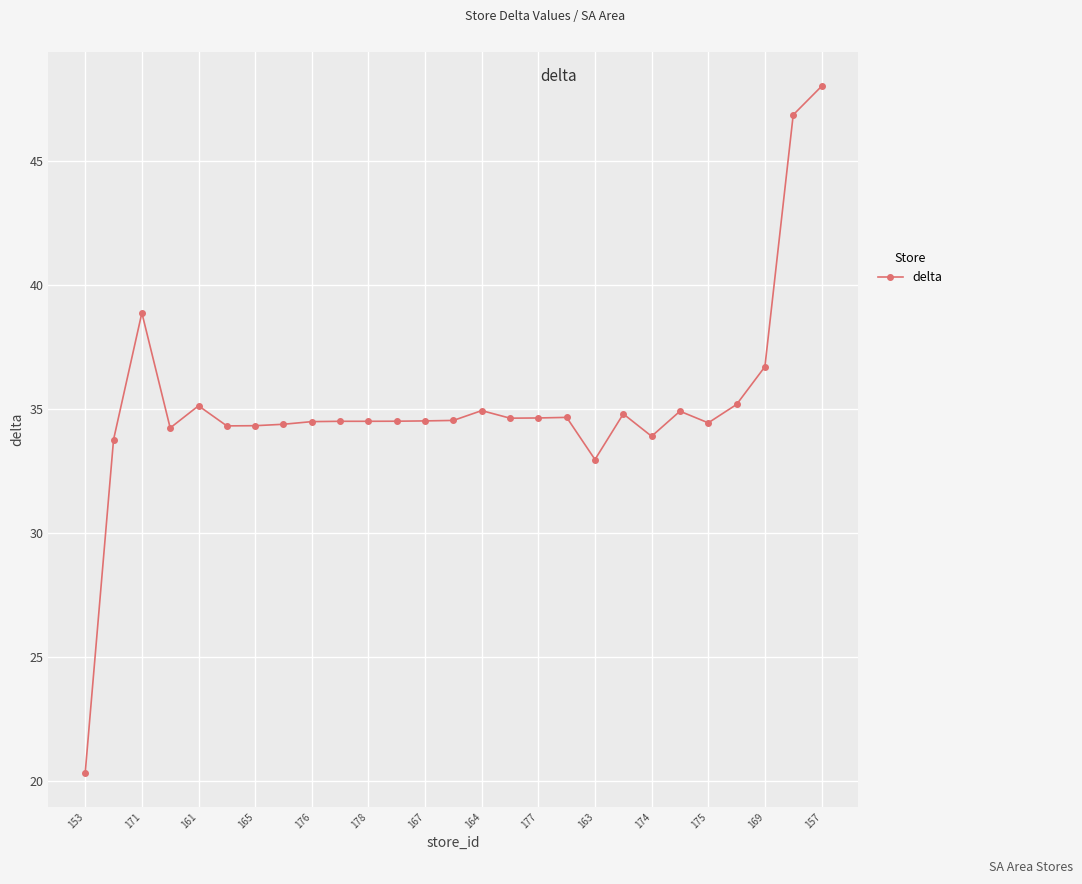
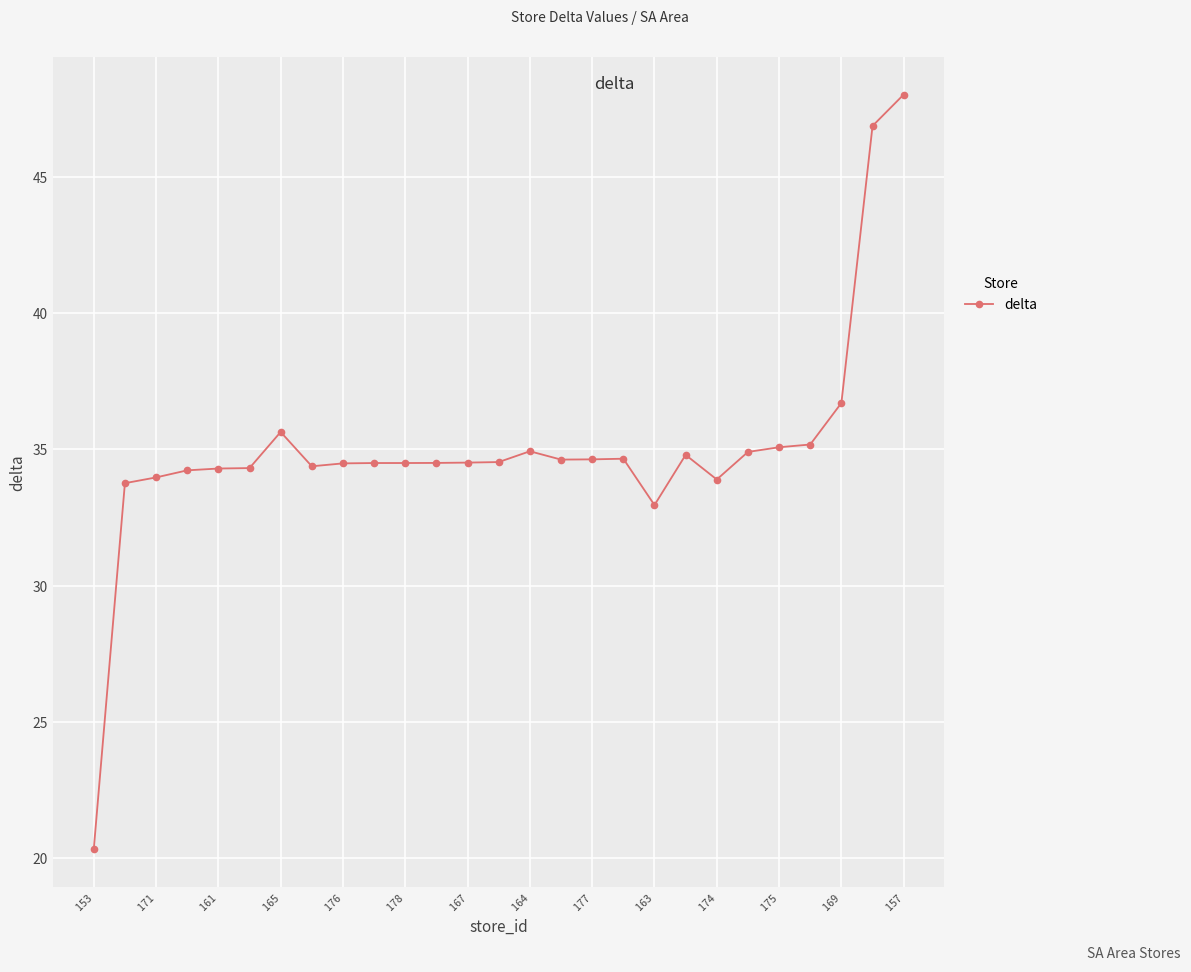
  {
    "153": 20.3,
-   "171": 38.9,
-   "161": 35.1,
-   "165": 34.3,
+   "171": 34.0,
+   "161": 34.3,
+   "165": 35.6,
    "176": 34.5,
    "178": 34.5,
    "167": 34.5,
    "164": 34.9,
    "177": 34.6,
    "163": 33.0,
    "174": 33.9,
-   "175": 34.4,
+   "175": 35.1,
    "169": 36.7,
    "157": 48.0
  }
